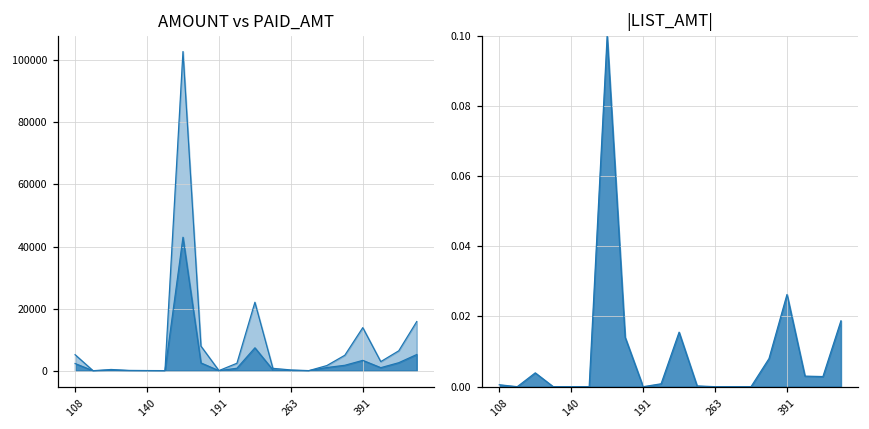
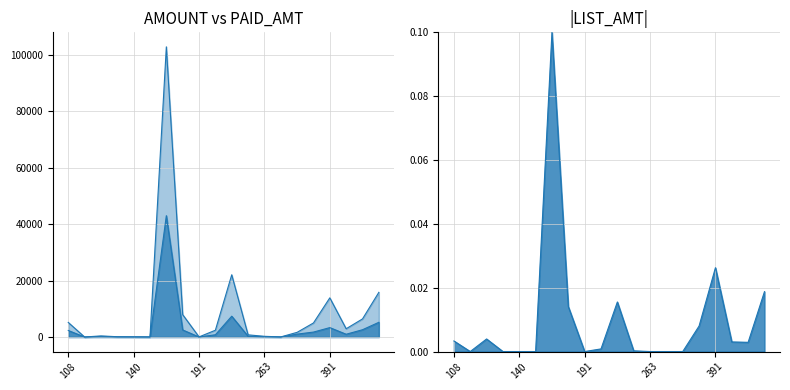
  {
    "|LIST_AMT|": {
-     "108": 0.001,
+     "108": 0.003,
      "140": 0.000,
      "191": 0.000,
      "263": 0.000,
      "391": 0.026
    }
  }
